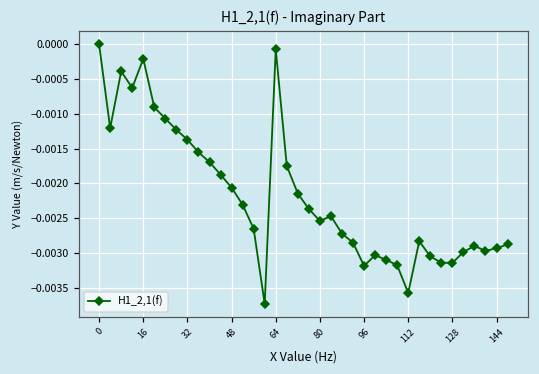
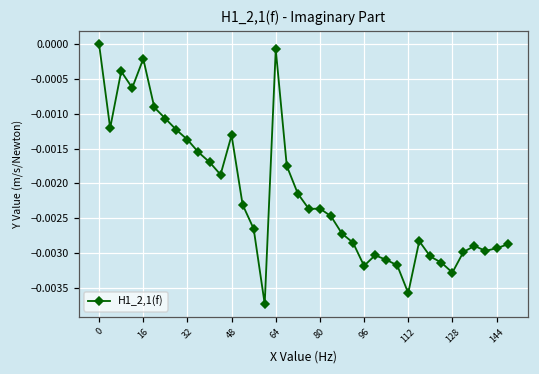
  {
    "0": 0.0000,
    "16": -0.0002,
    "32": -0.0014,
-   "48": -0.0021,
+   "48": -0.0013,
    "64": -0.0001,
-   "80": -0.0025,
+   "80": -0.0024,
    "96": -0.0032,
    "112": -0.0036,
-   "128": -0.0031,
+   "128": -0.0033,
    "144": -0.0029
  }
